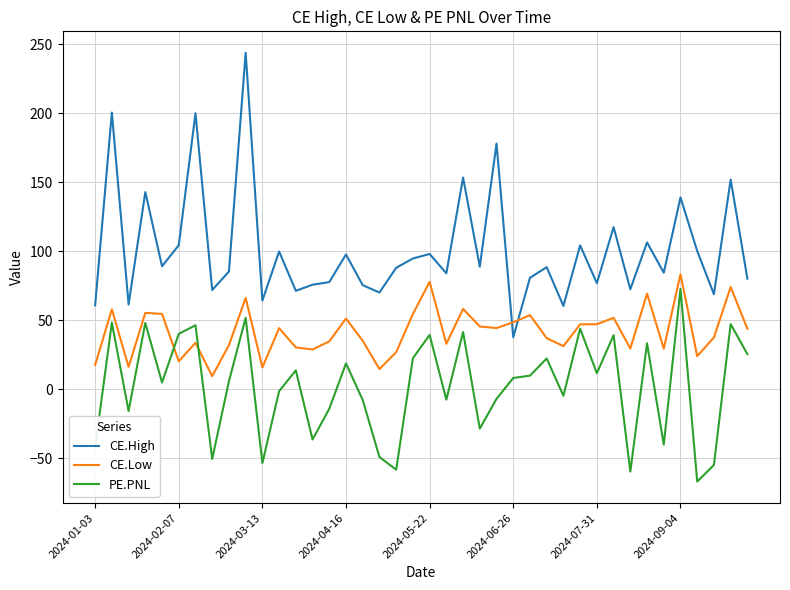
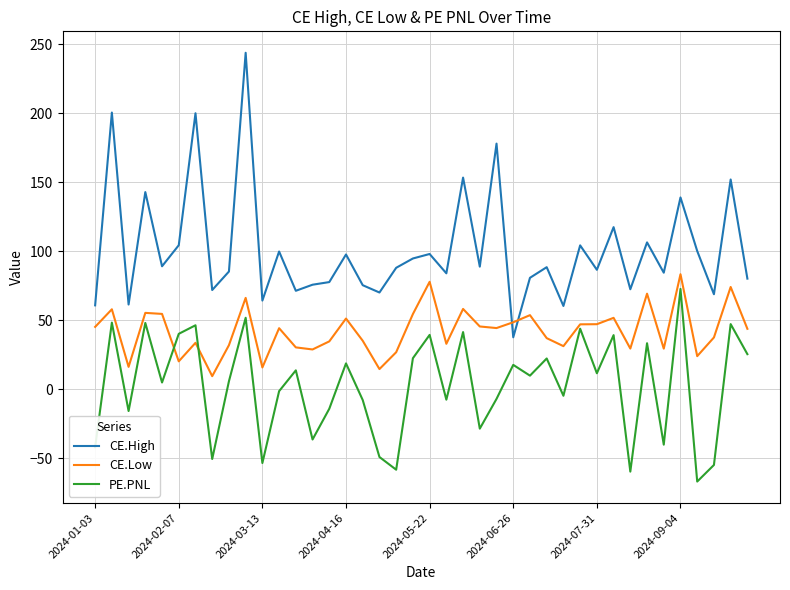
  {
    "CE.High": {
      "2024-01-03": 61,
      "2024-02-07": 104,
      "2024-03-13": 64,
      "2024-04-16": 98,
      "2024-05-22": 98,
      "2024-06-26": 38,
-     "2024-07-31": 77,
+     "2024-07-31": 87,
      "2024-09-04": 139
    },
    "CE.Low": {
-     "2024-01-03": 18,
+     "2024-01-03": 45,
      "2024-02-07": 20,
      "2024-03-13": 16,
      "2024-04-16": 51,
      "2024-05-22": 78,
      "2024-06-26": 49,
      "2024-07-31": 47,
      "2024-09-04": 83
    },
    "PE.PNL": {
      "2024-02-07": 40,
      "2024-03-13": -53,
      "2024-04-16": 19,
      "2024-05-22": 39,
-     "2024-06-26": 8,
+     "2024-06-26": 18,
      "2024-07-31": 12,
      "2024-09-04": 73
    }
  }
